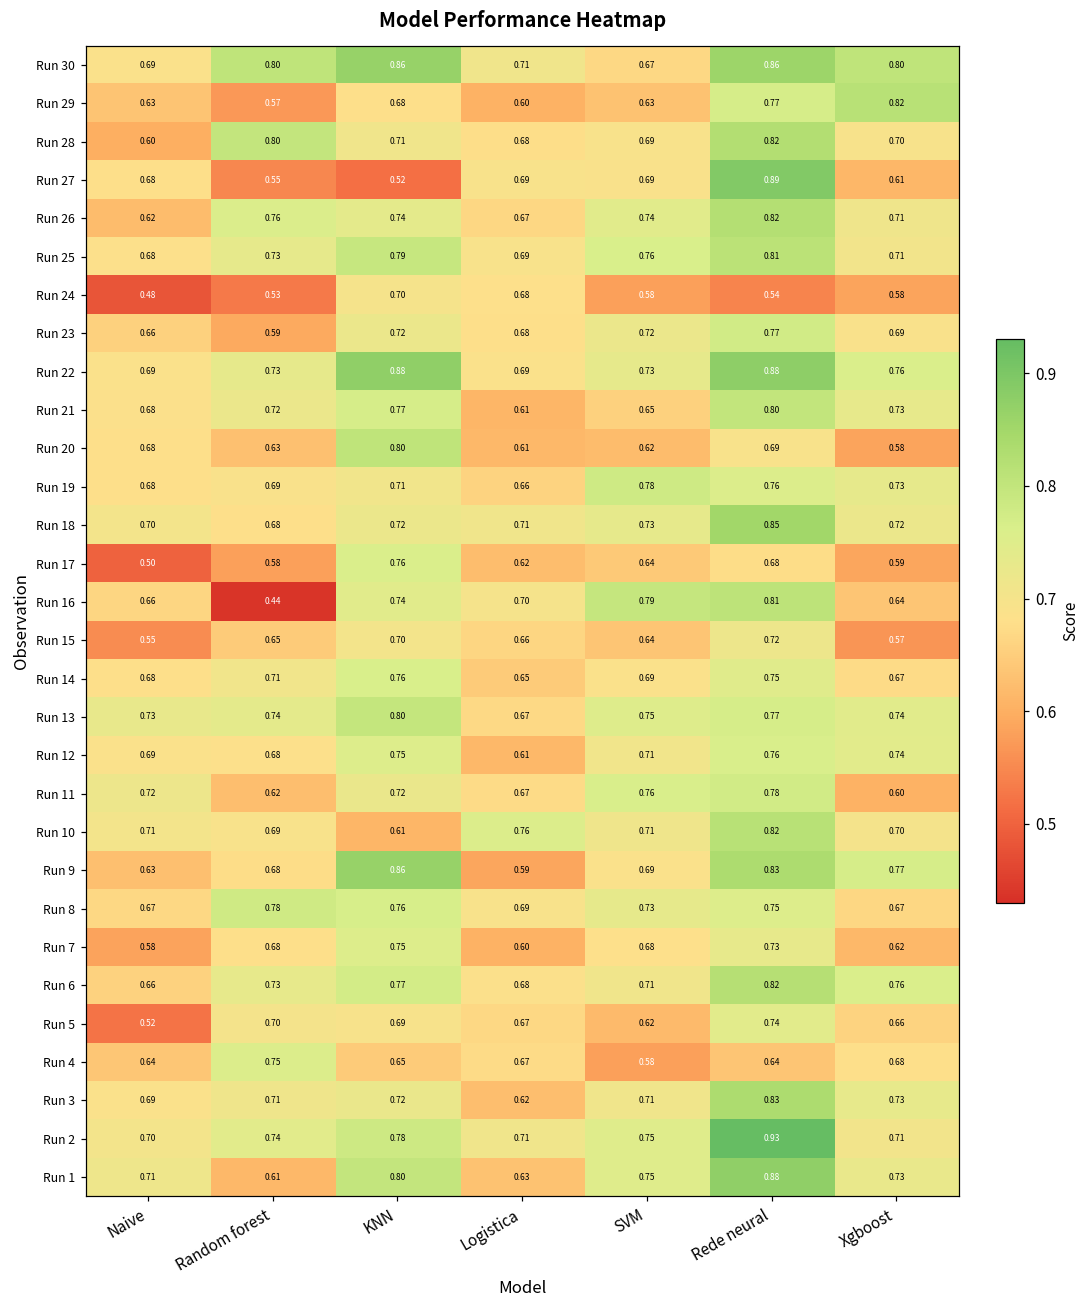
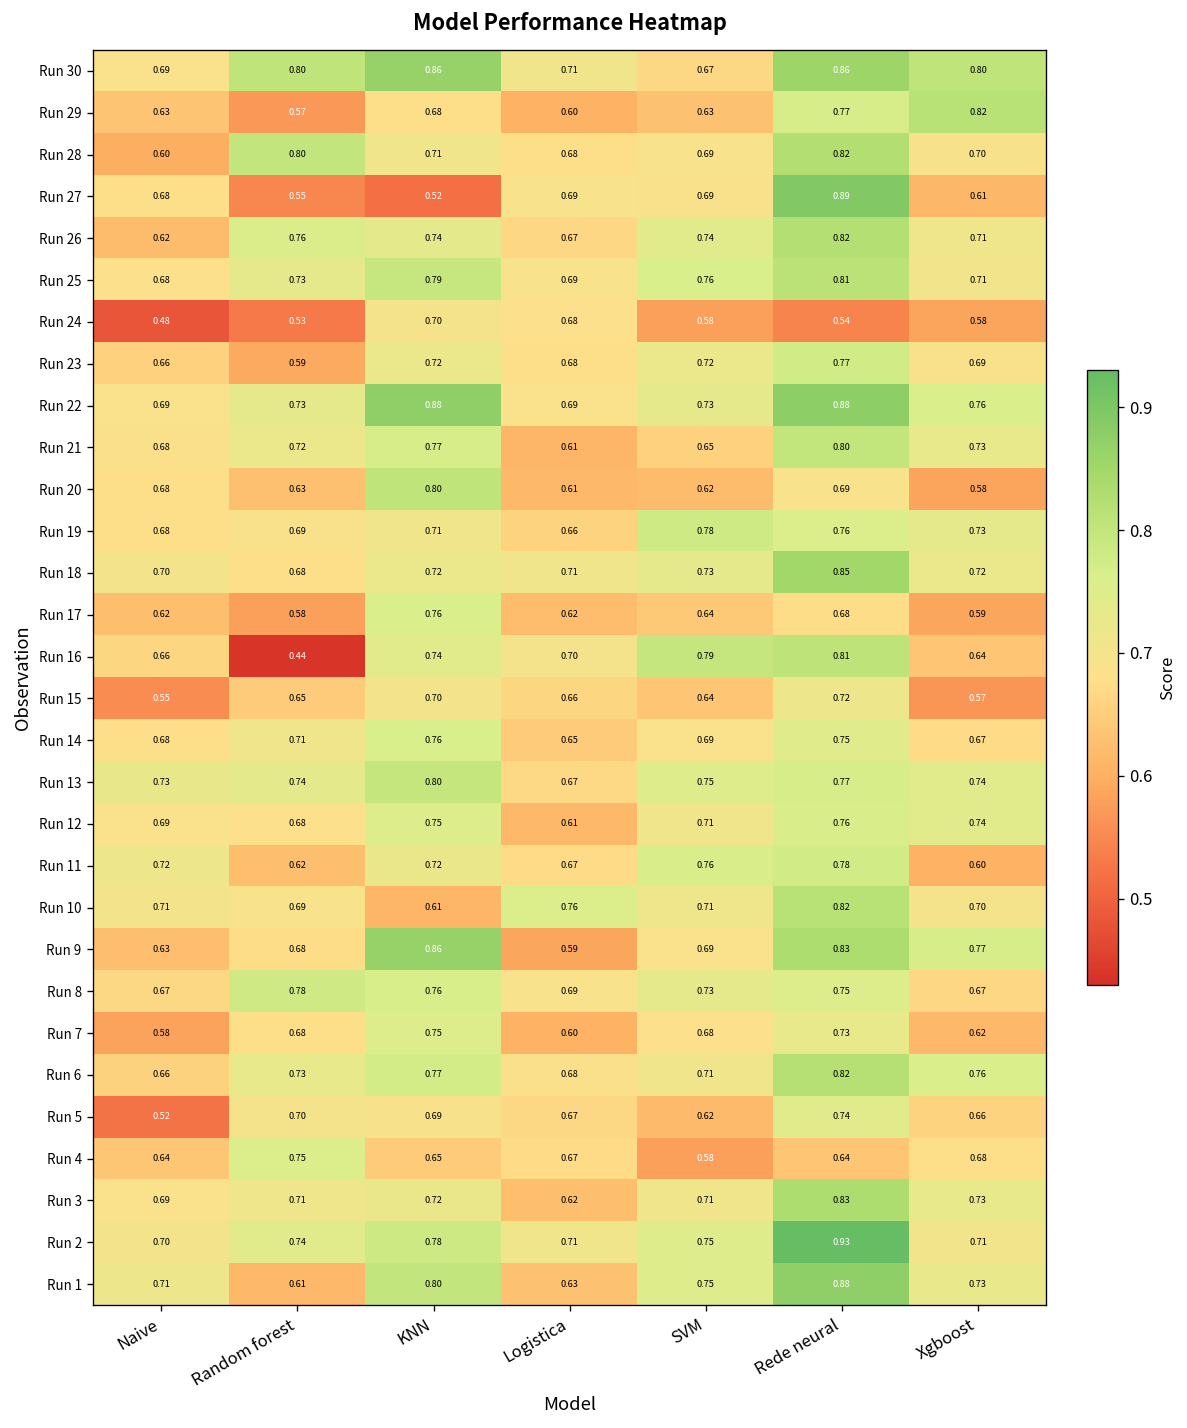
  {
    "Run 17": {
-     "Naive": 0.50,
+     "Naive": 0.62,
      "Random forest": 0.58,
      "KNN": 0.76,
      "Logistica": 0.62,
      "SVM": 0.64,
      "Rede neural": 0.68,
      "Xgboost": 0.59
    }
  }
